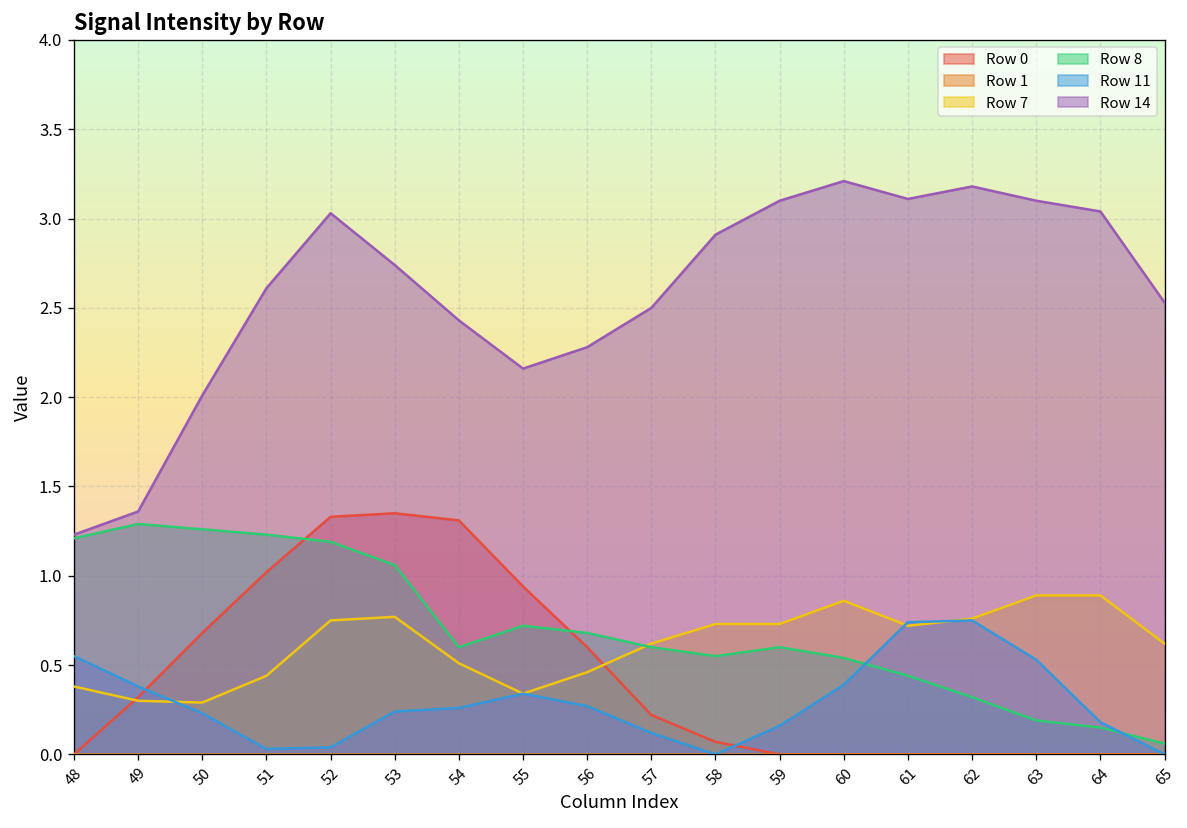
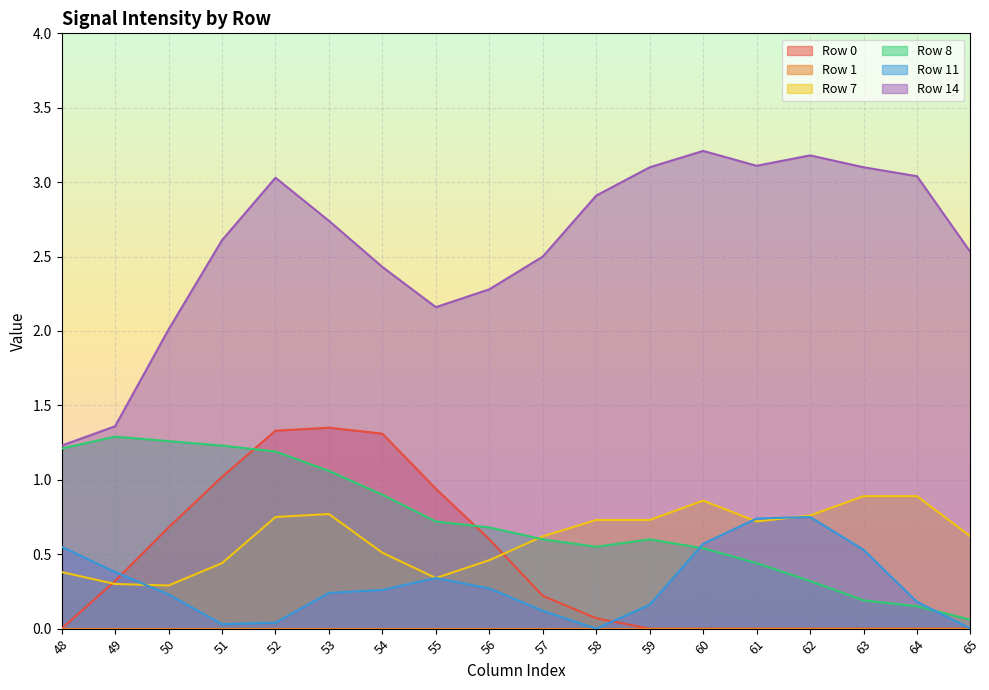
  {
    "Row 8": {
      "48": 1.2,
      "49": 1.3,
      "50": 1.26,
      "51": 1.23,
      "52": 1.2,
      "53": 1.06,
-     "54": 0.6,
+     "54": 0.9,
      "55": 0.72,
      "56": 0.68,
      "57": 0.6,
      "58": 0.55,
      "59": 0.6,
      "60": 0.54,
      "61": 0.44,
      "62": 0.32,
      "63": 0.2,
      "64": 0.15,
      "65": 0.06
    },
    "Row 11": {
      "48": 0.55,
      "49": 0.38,
      "50": 0.23,
      "51": 0.03,
      "52": 0.04,
      "53": 0.24,
      "54": 0.26,
      "56": 0.27,
      "57": 0.12,
      "59": 0.16,
-     "60": 0.39,
+     "60": 0.57,
      "61": 0.74,
      "63": 0.53,
      "64": 0.18
    },
    "Row 14": {
      "48": 1.23,
      "49": 1.36,
      "50": 2.01,
      "51": 2.61,
      "52": 3.03,
      "53": 2.74,
      "54": 2.43,
      "55": 2.16,
      "56": 2.28,
      "57": 2.50,
      "58": 2.91,
      "59": 3.10,
      "60": 3.21,
      "61": 3.11,
      "62": 3.18,
      "63": 3.10,
      "64": 3.04,
      "65": 2.53
    }
  }
